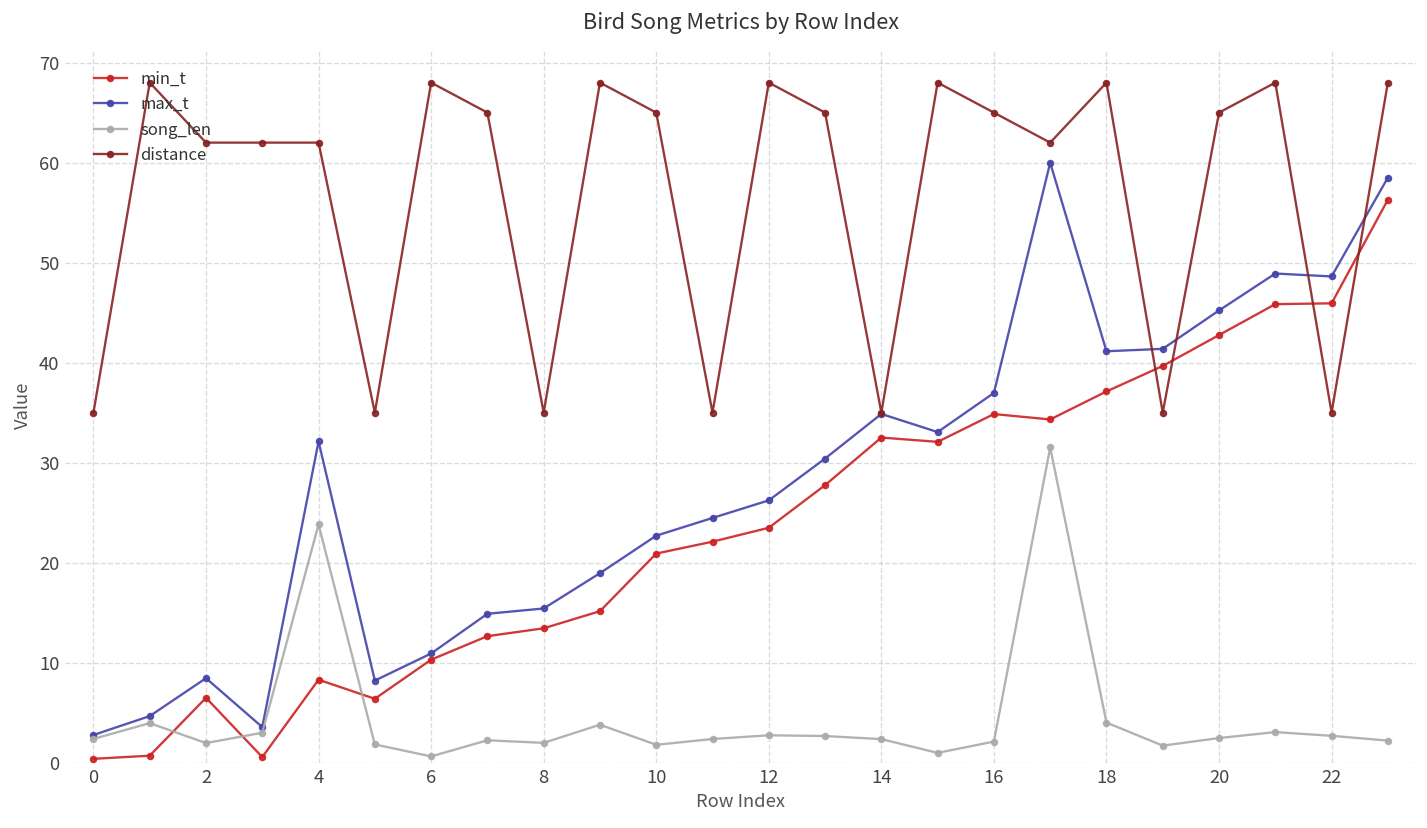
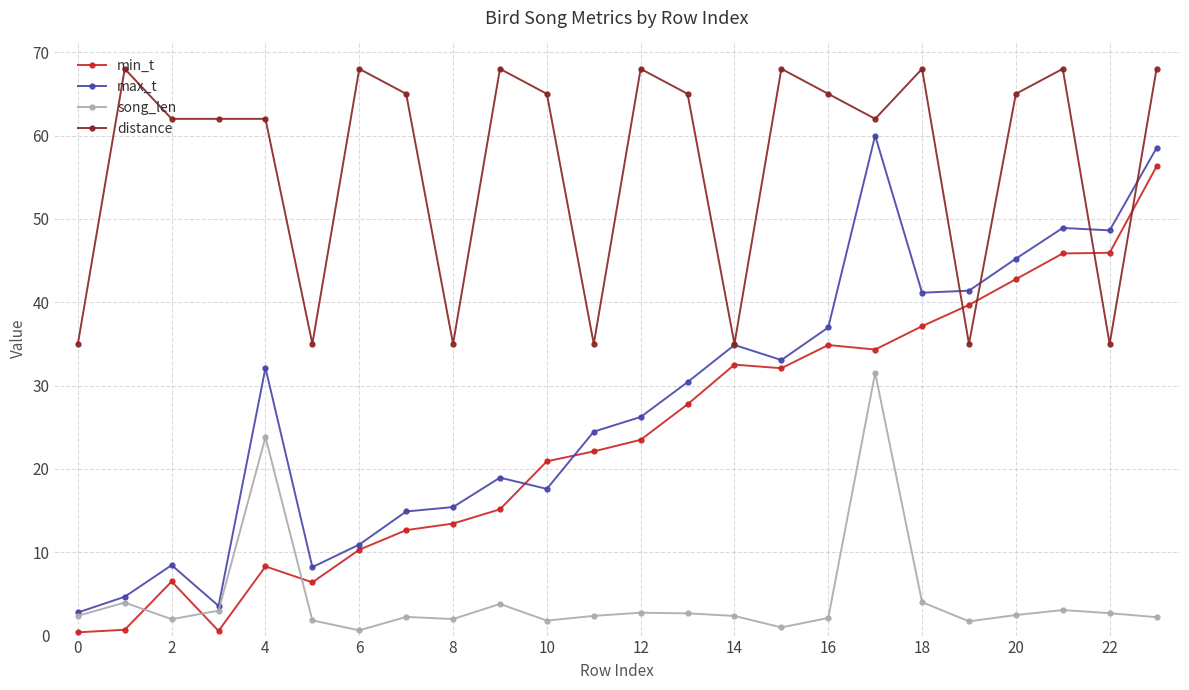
  {
    "min_t": {
      "0": 0,
      "2": 6,
      "4": 8,
      "6": 10,
      "8": 13,
      "10": 21,
      "12": 23,
      "14": 33,
      "16": 35,
      "18": 37,
      "20": 43,
      "22": 46
    },
    "max_t": {
      "0": 3,
      "2": 8,
      "4": 32,
      "6": 11,
      "8": 15,
-     "10": 23,
+     "10": 18,
      "12": 26,
      "16": 37,
      "18": 41,
      "20": 45,
      "22": 49
    },
    "song_len": {
      "0": 2,
      "2": 2,
      "4": 24,
      "6": 1,
      "8": 2,
      "10": 2,
      "12": 3,
      "14": 2,
      "16": 2,
      "18": 4,
      "20": 2,
      "22": 3
    },
    "distance": {
      "0": 35,
      "2": 62,
      "4": 62,
      "6": 68,
      "8": 35,
      "10": 65,
      "12": 68,
      "16": 65,
      "18": 68,
      "20": 65,
      "22": 35
    }
  }
